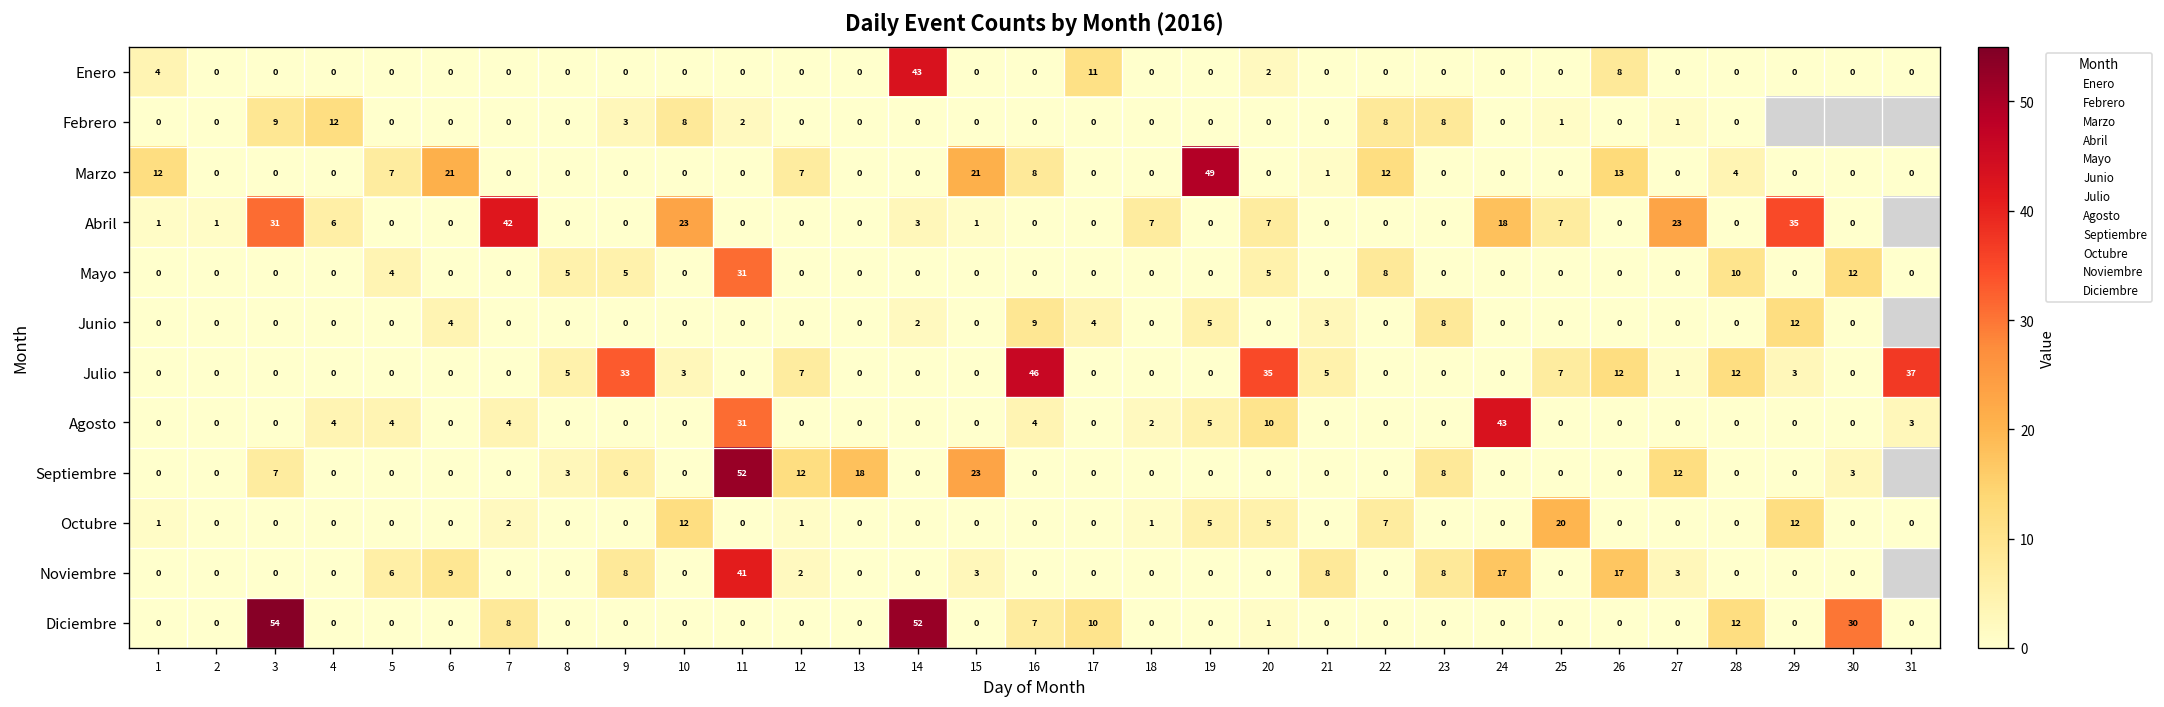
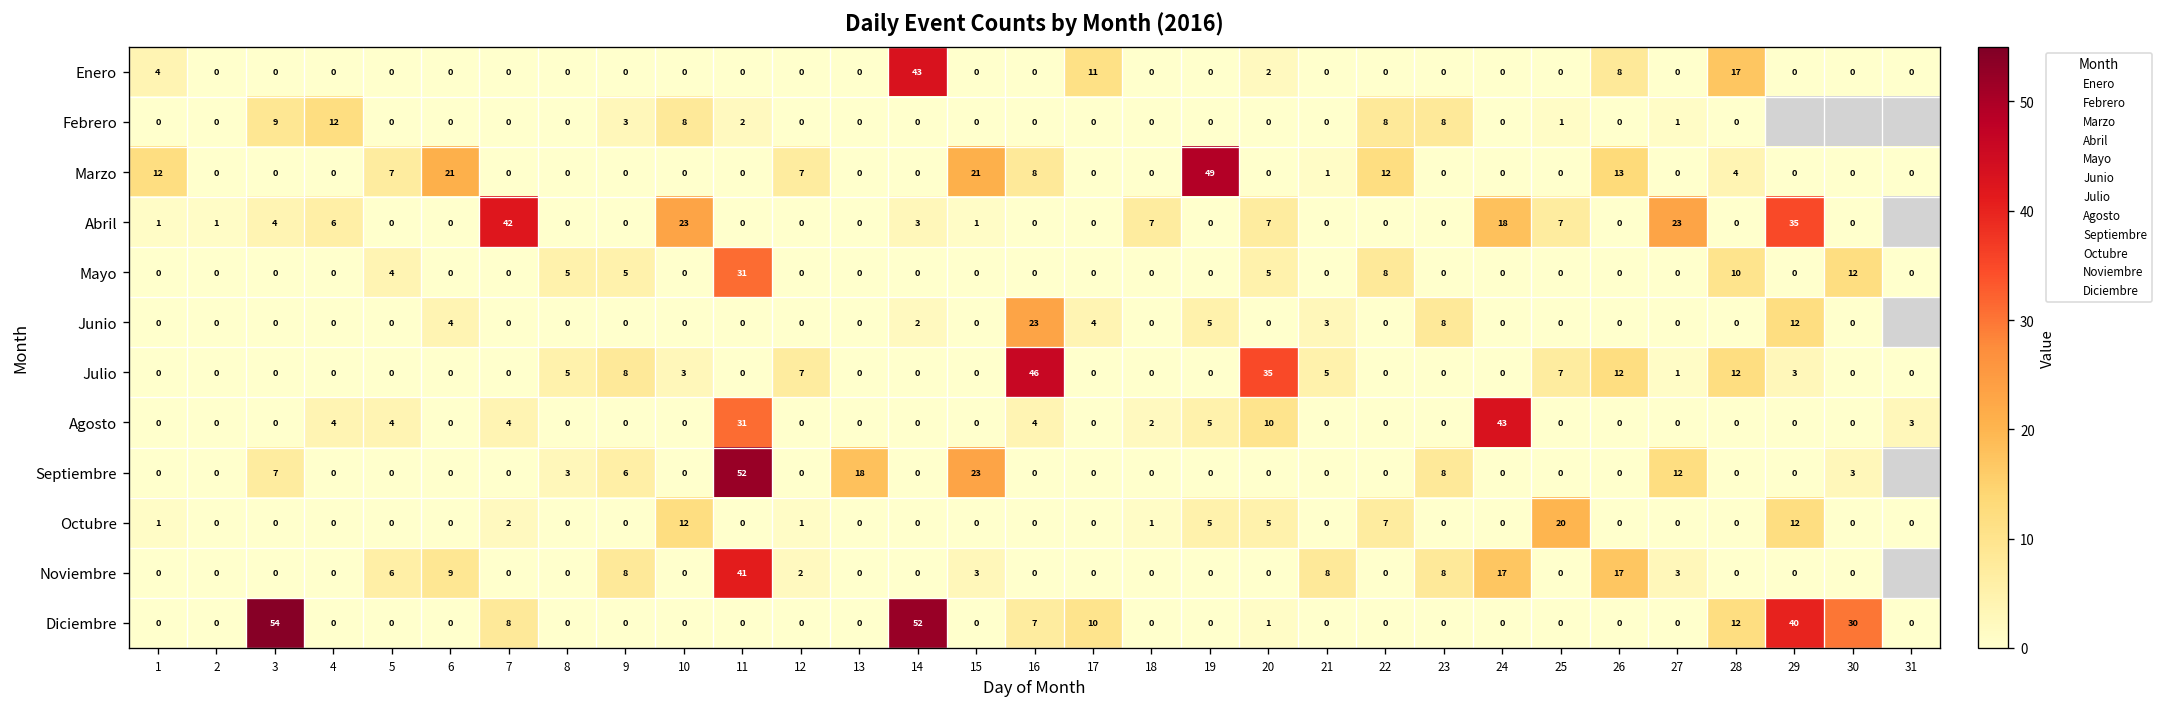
  {
    "Enero": {
      "1": 4,
      "2": 0,
      "3": 0,
      "4": 0,
      "5": 0,
      "6": 0,
      "7": 0,
      "8": 0,
      "9": 0,
      "10": 0,
      "11": 0,
      "12": 0,
      "13": 0,
      "14": 43,
      "15": 0,
      "16": 0,
      "17": 11,
      "18": 0,
      "19": 0,
      "20": 2,
      "21": 0,
      "22": 0,
      "23": 0,
      "24": 0,
      "25": 0,
      "26": 8,
      "27": 0,
-     "28": 0,
+     "28": 17,
      "29": 0,
      "30": 0,
      "31": 0
    },
    "Abril": {
      "1": 1,
      "2": 1,
-     "3": 31,
+     "3": 4,
      "4": 6,
      "5": 0,
      "6": 0,
      "7": 42,
      "8": 0,
      "9": 0,
      "10": 23,
      "11": 0,
      "12": 0,
      "13": 0,
      "14": 3,
      "15": 1,
      "16": 0,
      "17": 0,
      "18": 7,
      "19": 0,
      "20": 7,
      "21": 0,
      "22": 0,
      "23": 0,
      "24": 18,
      "25": 7,
      "26": 0,
      "27": 23,
      "28": 0,
      "29": 35,
      "30": 0
    },
    "Junio": {
      "1": 0,
      "2": 0,
      "3": 0,
      "4": 0,
      "5": 0,
      "6": 4,
      "7": 0,
      "8": 0,
      "9": 0,
      "10": 0,
      "11": 0,
      "12": 0,
      "13": 0,
      "14": 2,
      "15": 0,
-     "16": 9,
+     "16": 23,
      "17": 4,
      "18": 0,
      "19": 5,
      "20": 0,
      "21": 3,
      "22": 0,
      "23": 8,
      "24": 0,
      "25": 0,
      "26": 0,
      "27": 0,
      "28": 0,
      "29": 12,
      "30": 0
    },
    "Julio": {
      "1": 0,
      "2": 0,
      "3": 0,
      "4": 0,
      "5": 0,
      "6": 0,
      "7": 0,
      "8": 5,
-     "9": 33,
+     "9": 8,
      "10": 3,
      "11": 0,
      "12": 7,
      "13": 0,
      "14": 0,
      "15": 0,
      "16": 46,
      "17": 0,
      "18": 0,
      "19": 0,
      "20": 35,
      "21": 5,
      "22": 0,
      "23": 0,
      "24": 0,
      "25": 7,
      "26": 12,
      "27": 1,
      "28": 12,
      "29": 3,
      "30": 0,
-     "31": 37
+     "31": 0
    },
    "Septiembre": {
      "1": 0,
      "2": 0,
      "3": 7,
      "4": 0,
      "5": 0,
      "6": 0,
      "7": 0,
      "8": 3,
      "9": 6,
      "10": 0,
      "11": 52,
-     "12": 12,
+     "12": 0,
      "13": 18,
      "14": 0,
      "15": 23,
      "16": 0,
      "17": 0,
      "18": 0,
      "19": 0,
      "20": 0,
      "21": 0,
      "22": 0,
      "23": 8,
      "24": 0,
      "25": 0,
      "26": 0,
      "27": 12,
      "28": 0,
      "29": 0,
      "30": 3
    },
    "Diciembre": {
      "1": 0,
      "2": 0,
      "3": 54,
      "4": 0,
      "5": 0,
      "6": 0,
      "7": 8,
      "8": 0,
      "9": 0,
      "10": 0,
      "11": 0,
      "12": 0,
      "13": 0,
      "14": 52,
      "15": 0,
      "16": 7,
      "17": 10,
      "18": 0,
      "19": 0,
      "20": 1,
      "21": 0,
      "22": 0,
      "23": 0,
      "24": 0,
      "25": 0,
      "26": 0,
      "27": 0,
      "28": 12,
-     "29": 0,
+     "29": 40,
      "30": 30,
      "31": 0
    }
  }
